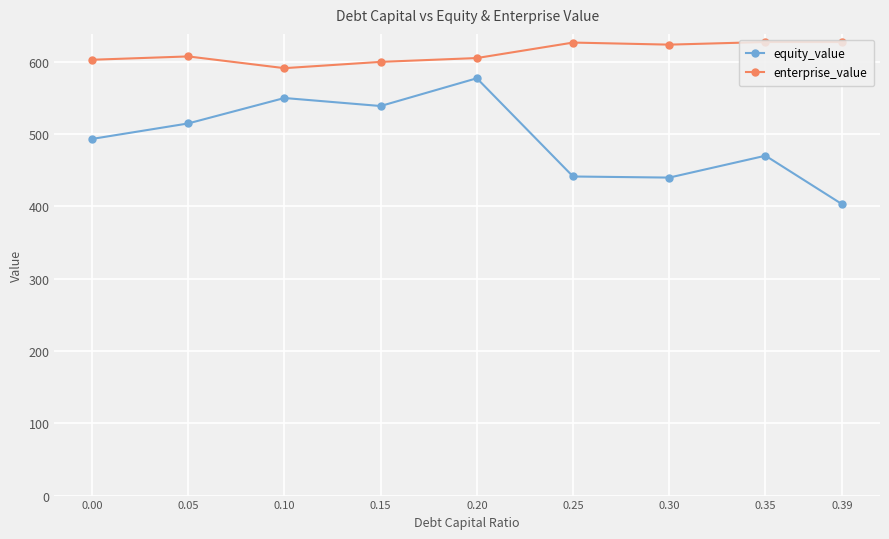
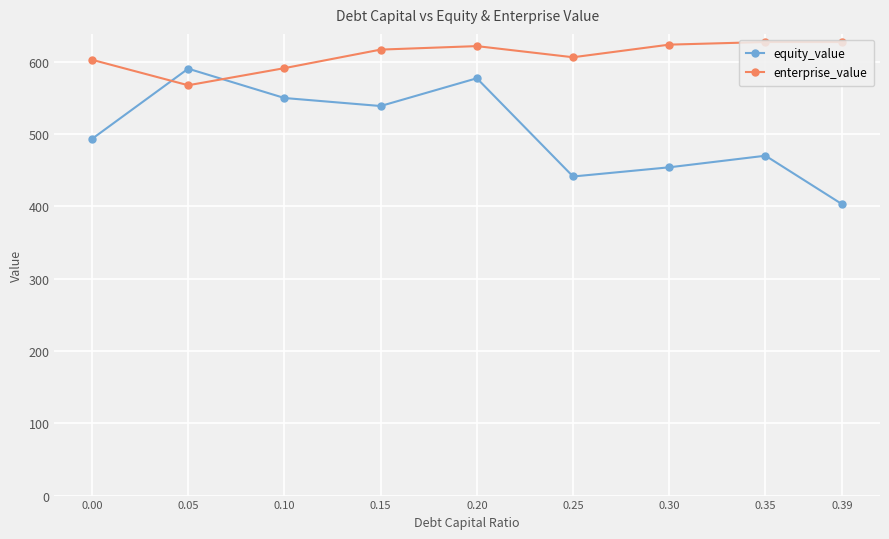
  {
    "equity_value": {
      "0.00": 490,
-     "0.05": 510,
+     "0.05": 590,
      "0.10": 550,
      "0.15": 540,
      "0.20": 580,
      "0.25": 440,
-     "0.30": 440,
+     "0.30": 450,
      "0.35": 470,
      "0.39": 400
    },
    "enterprise_value": {
      "0.00": 600,
-     "0.05": 610,
+     "0.05": 570,
      "0.10": 590,
-     "0.15": 600,
-     "0.20": 610,
-     "0.25": 630,
+     "0.15": 620,
+     "0.20": 620,
+     "0.25": 610,
      "0.30": 620
    }
  }
